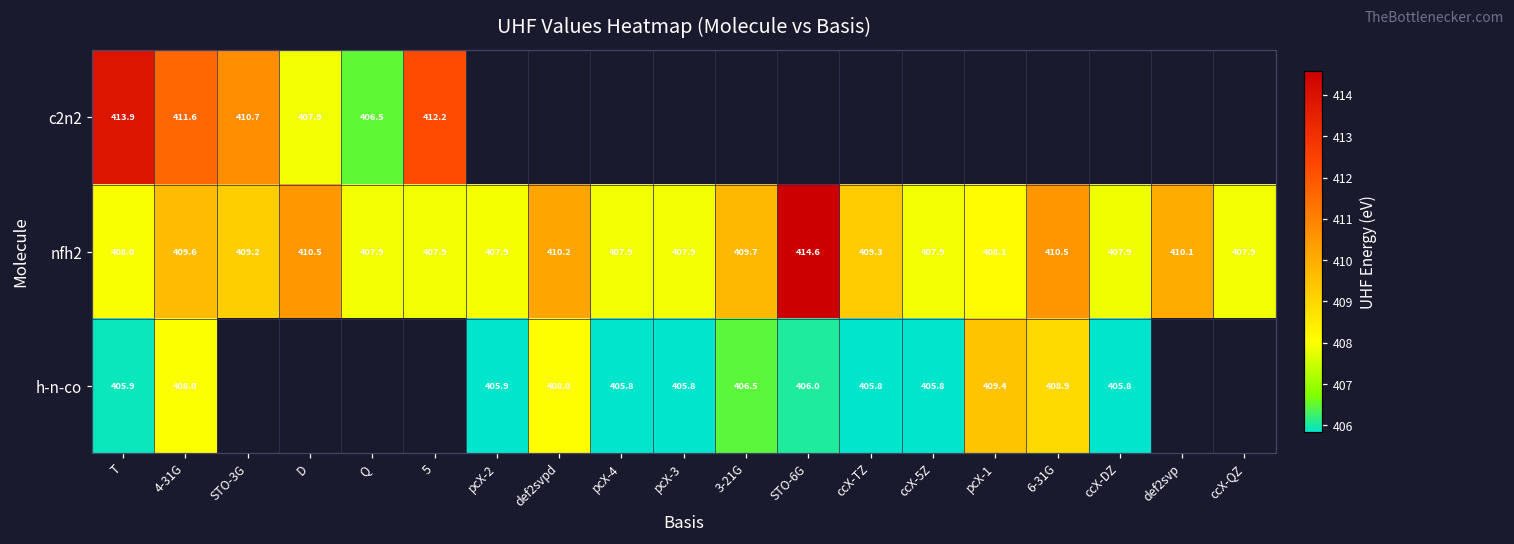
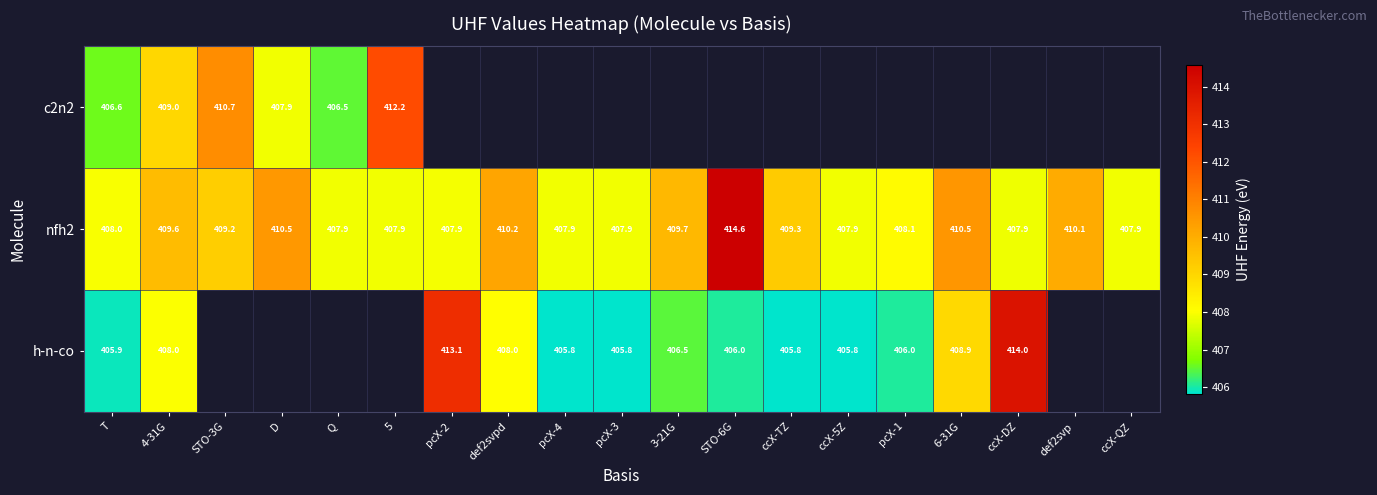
  {
    "c2n2": {
-     "T": 413.9,
-     "4-31G": 411.6,
+     "T": 406.6,
+     "4-31G": 409.0,
      "STO-3G": 410.7,
      "D": 407.9,
      "Q": 406.5,
      "5": 412.2
    },
    "nfh2": {
      "T": 408.0,
      "4-31G": 409.6,
      "STO-3G": 409.2,
      "D": 410.5,
      "Q": 407.9,
      "5": 407.9,
      "pcX-2": 407.9,
      "def2svpd": 410.2,
      "pcX-4": 407.9,
      "pcX-3": 407.9,
      "3-21G": 409.7,
      "STO-6G": 414.6,
      "ccX-TZ": 409.3,
      "ccX-5Z": 407.9,
      "pcX-1": 408.1,
      "6-31G": 410.5,
      "ccX-DZ": 407.9,
      "def2svp": 410.1,
      "ccX-QZ": 407.9
    },
    "h-n-co": {
      "T": 405.9,
      "4-31G": 408.0,
-     "pcX-2": 405.9,
+     "pcX-2": 413.1,
      "def2svpd": 408.0,
      "pcX-4": 405.8,
      "pcX-3": 405.8,
      "3-21G": 406.5,
      "STO-6G": 406.0,
      "ccX-TZ": 405.8,
      "ccX-5Z": 405.8,
-     "pcX-1": 409.4,
+     "pcX-1": 406.0,
      "6-31G": 408.9,
-     "ccX-DZ": 405.8
+     "ccX-DZ": 414.0
    }
  }
